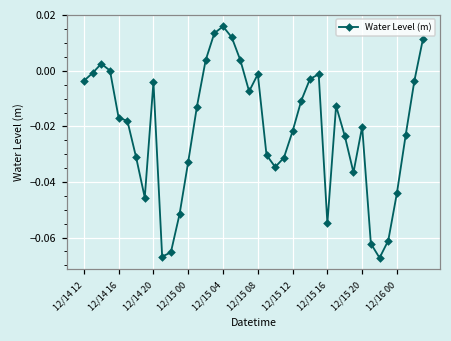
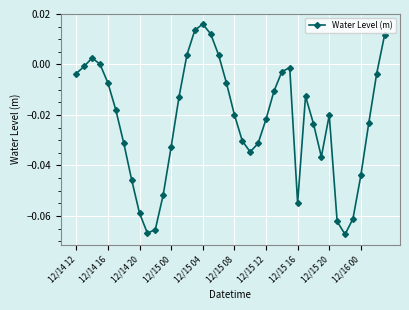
  {
    "12/14 12": -0.004,
-   "12/14 16": -0.017,
-   "12/14 20": -0.004,
+   "12/14 16": -0.007,
+   "12/14 20": -0.059,
    "12/15 00": -0.033,
    "12/15 04": 0.016,
-   "12/15 08": -0.001,
+   "12/15 08": -0.020,
    "12/15 12": -0.022,
    "12/15 16": -0.055,
    "12/15 20": -0.020,
    "12/16 00": -0.044
  }
